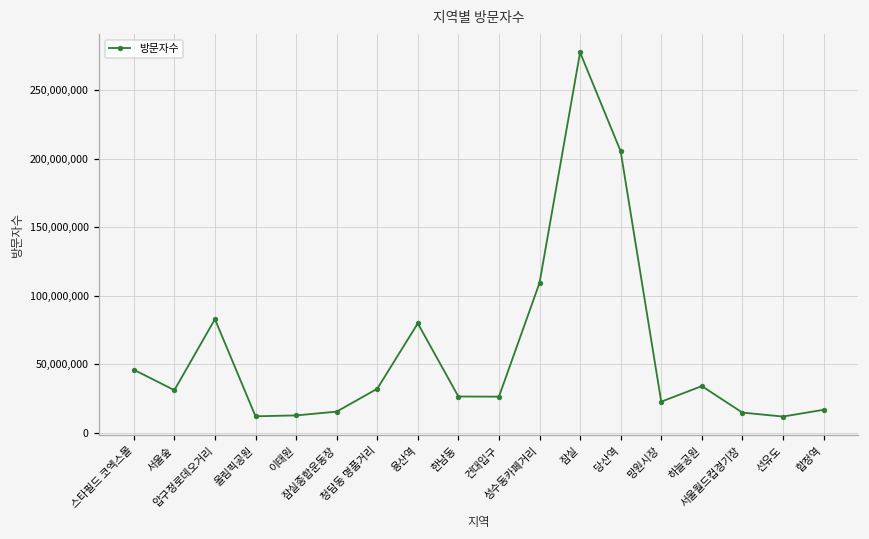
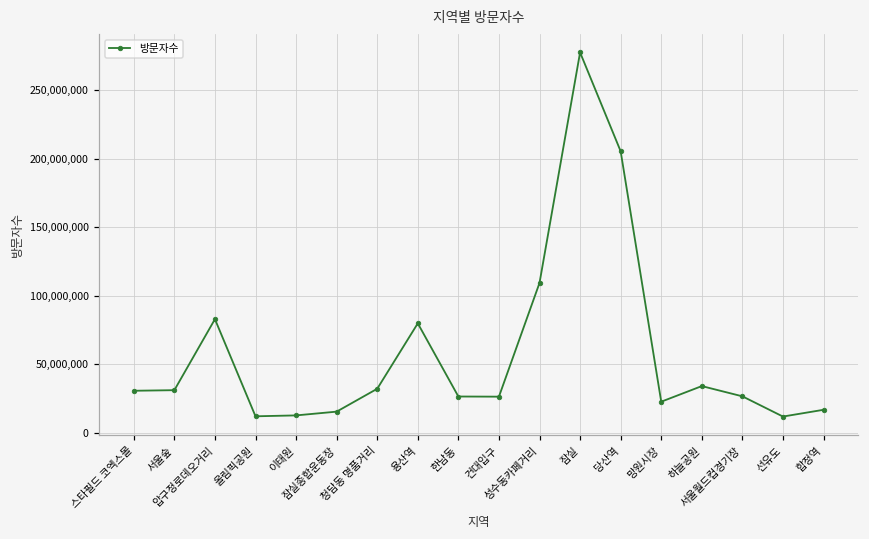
  {
-   "스타필드 코엑스몰": "46,000,000",
+   "스타필드 코엑스몰": "31,000,000",
    "서울숲": "31,000,000",
    "압구정로데오거리": "83,000,000",
    "올림픽공원": "12,000,000",
    "이태원": "13,000,000",
    "잠실종합운동장": "15,000,000",
    "청담동 명품거리": "32,000,000",
    "용산역": "80,000,000",
    "한남동": "26,000,000",
    "건대입구": "26,000,000",
    "성수동카페거리": "109,000,000",
    "잠실": "278,000,000",
    "당산역": "205,000,000",
    "망원시장": "23,000,000",
    "하늘공원": "34,000,000",
-   "서울월드컵경기장": "15,000,000",
+   "서울월드컵경기장": "26,000,000",
    "선유도": "12,000,000",
    "합정역": "17,000,000"
  }
